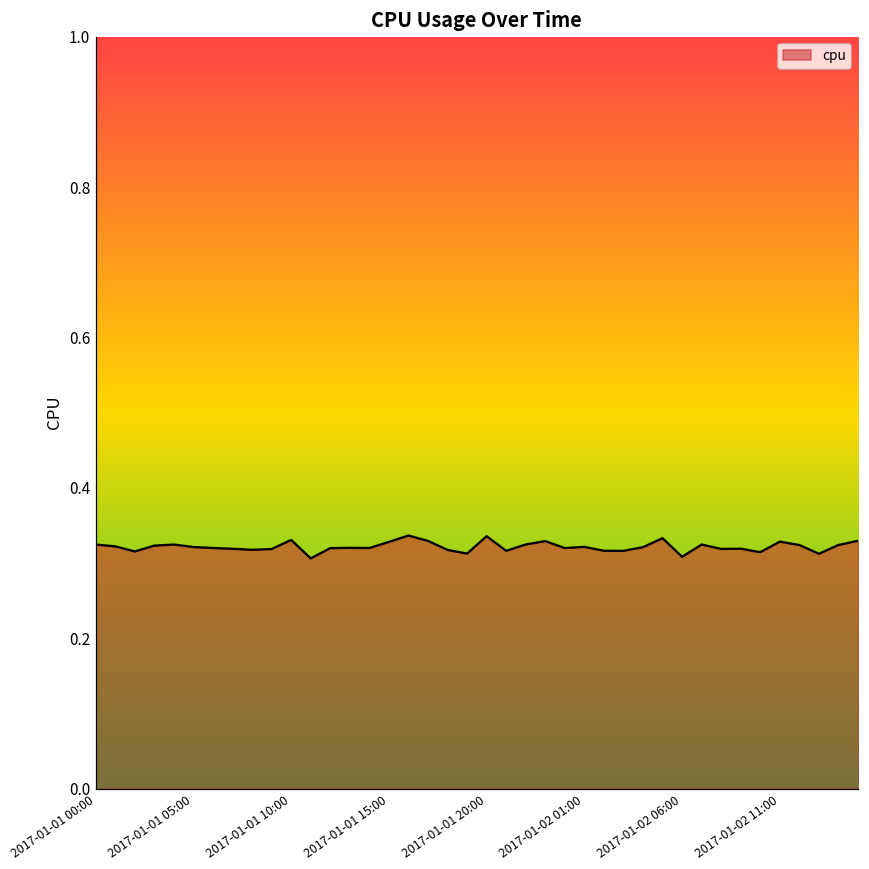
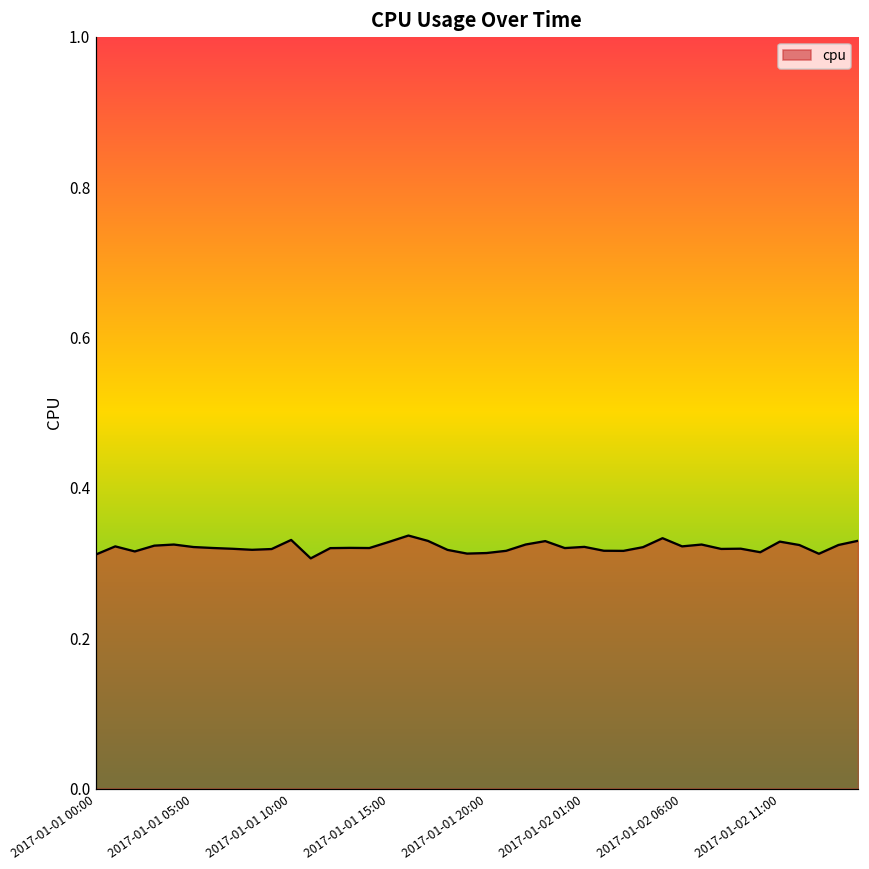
  {
-   "2017-01-01 00:00": 0.32,
+   "2017-01-01 00:00": 0.31,
    "2017-01-01 05:00": 0.32,
    "2017-01-01 10:00": 0.33,
    "2017-01-01 15:00": 0.33,
-   "2017-01-01 20:00": 0.34,
+   "2017-01-01 20:00": 0.31,
    "2017-01-02 01:00": 0.32,
-   "2017-01-02 06:00": 0.31,
+   "2017-01-02 06:00": 0.32,
    "2017-01-02 11:00": 0.33
  }
